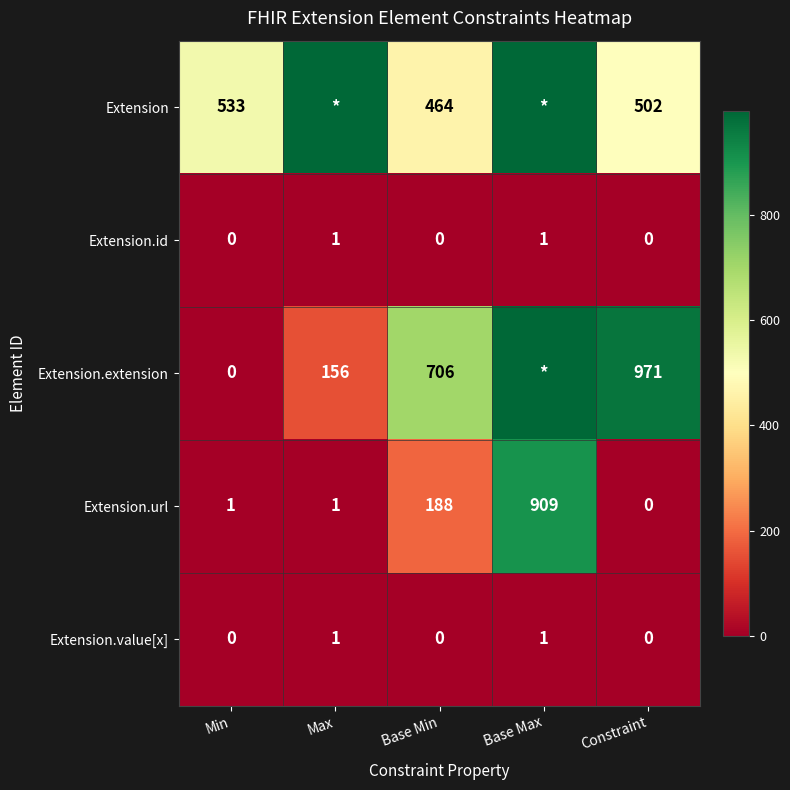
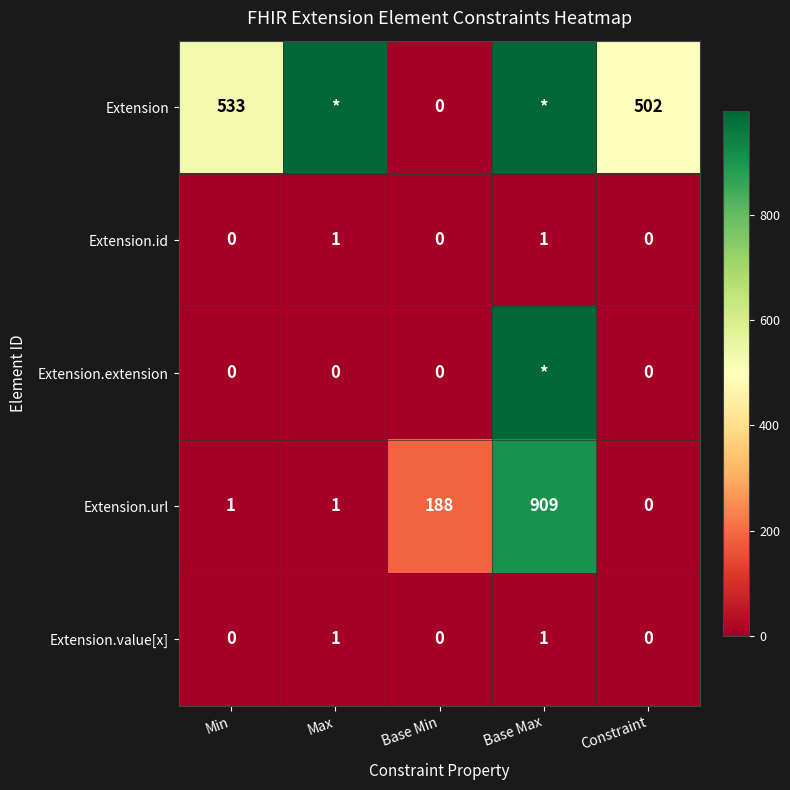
  {
    "Extension": {
      "Min": 533,
-     "Base Min": 464,
+     "Base Min": 0,
      "Constraint": 502
    },
    "Extension.id": {
      "Min": 0,
      "Max": 1,
      "Base Min": 0,
      "Base Max": 1,
      "Constraint": 0
    },
    "Extension.extension": {
      "Min": 0,
-     "Max": 156,
-     "Base Min": 706,
-     "Constraint": 971
+     "Max": 0,
+     "Base Min": 0,
+     "Constraint": 0
    },
    "Extension.url": {
      "Min": 1,
      "Max": 1,
      "Base Min": 188,
      "Base Max": 909,
      "Constraint": 0
    },
    "Extension.value[x]": {
      "Min": 0,
      "Max": 1,
      "Base Min": 0,
      "Base Max": 1,
      "Constraint": 0
    }
  }
